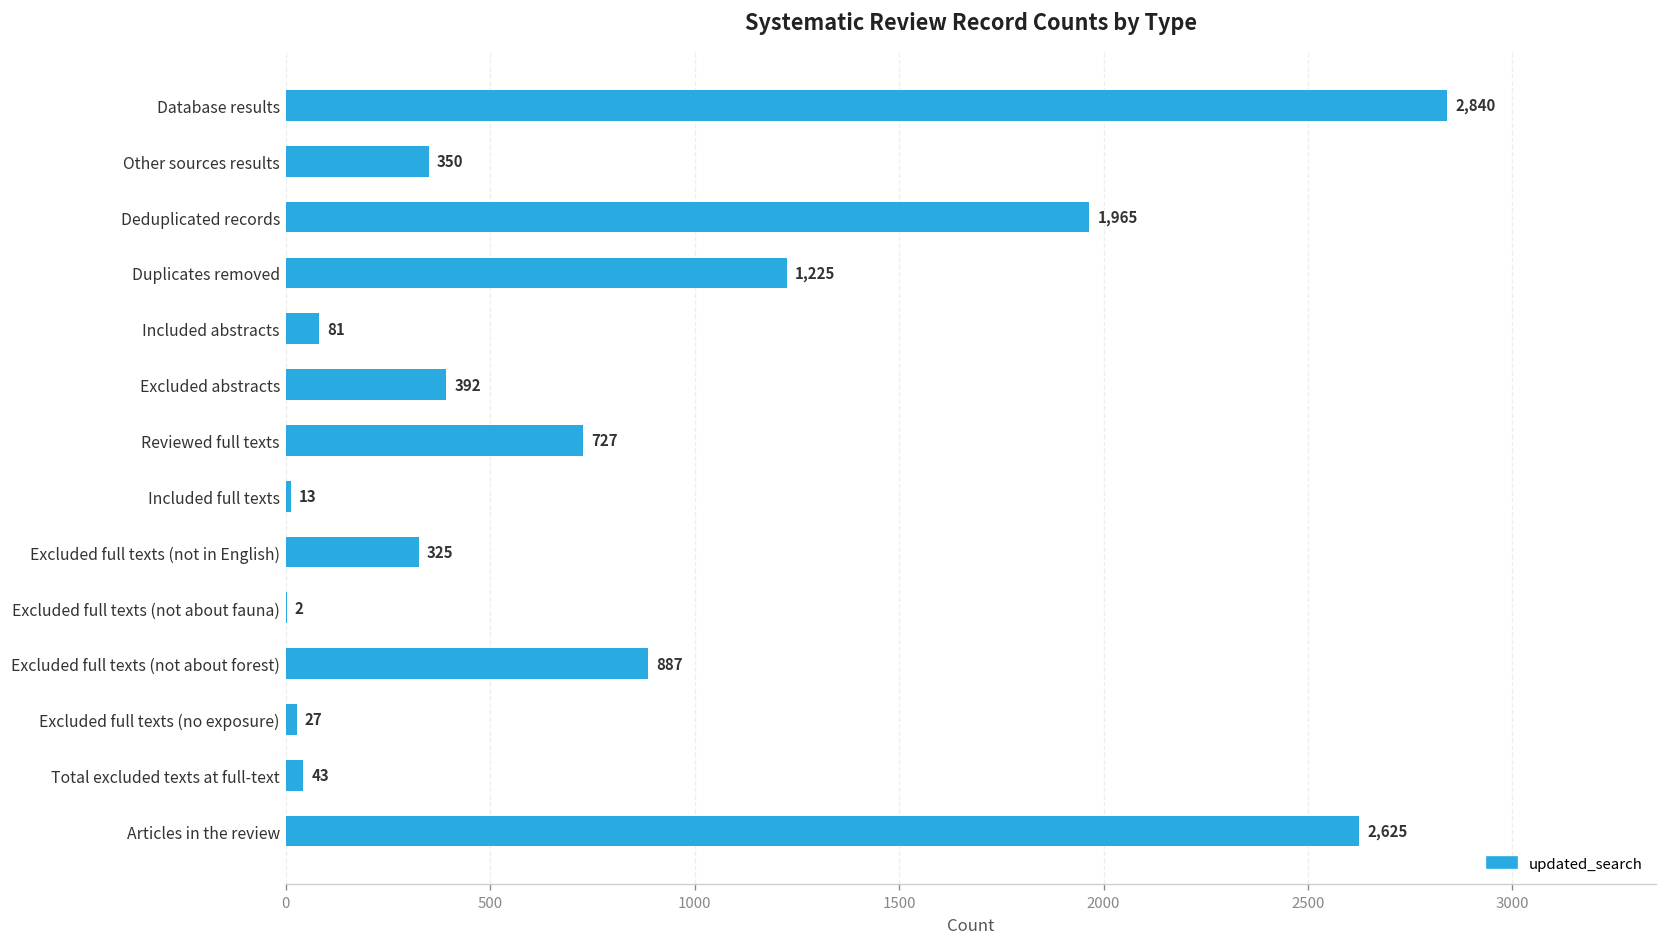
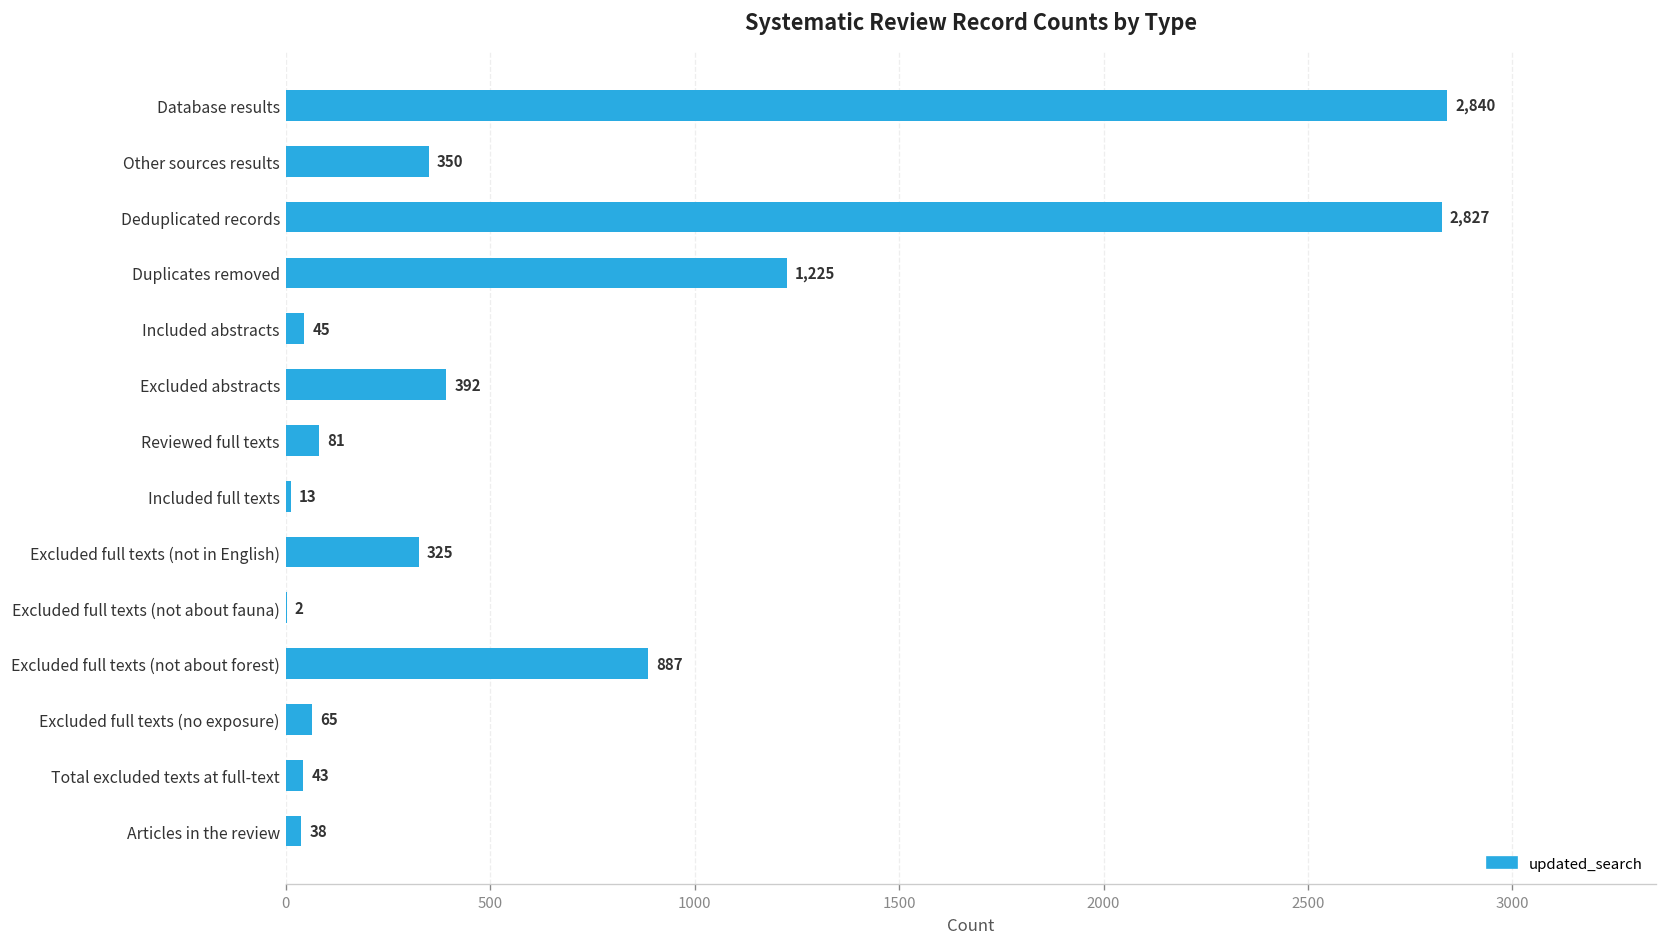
  {
    "Database results": "2,840",
    "Other sources results": "350",
-   "Deduplicated records": "1,965",
+   "Deduplicated records": "2,827",
    "Duplicates removed": "1,225",
-   "Included abstracts": "81",
+   "Included abstracts": "45",
    "Excluded abstracts": "392",
-   "Reviewed full texts": "727",
+   "Reviewed full texts": "81",
    "Included full texts": "13",
    "Excluded full texts (not in English)": "325",
    "Excluded full texts (not about fauna)": "2",
    "Excluded full texts (not about forest)": "887",
-   "Excluded full texts (no exposure)": "27",
+   "Excluded full texts (no exposure)": "65",
    "Total excluded texts at full-text": "43",
-   "Articles in the review": "2,625"
+   "Articles in the review": "38"
  }
